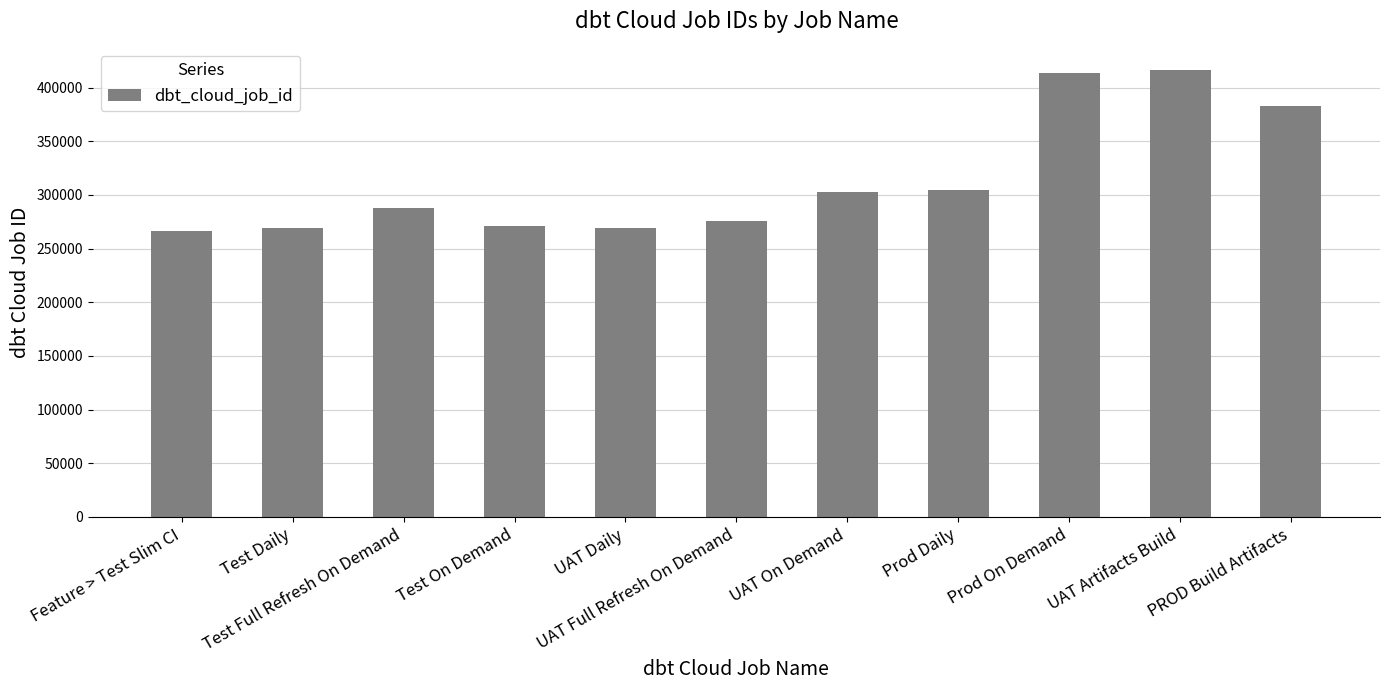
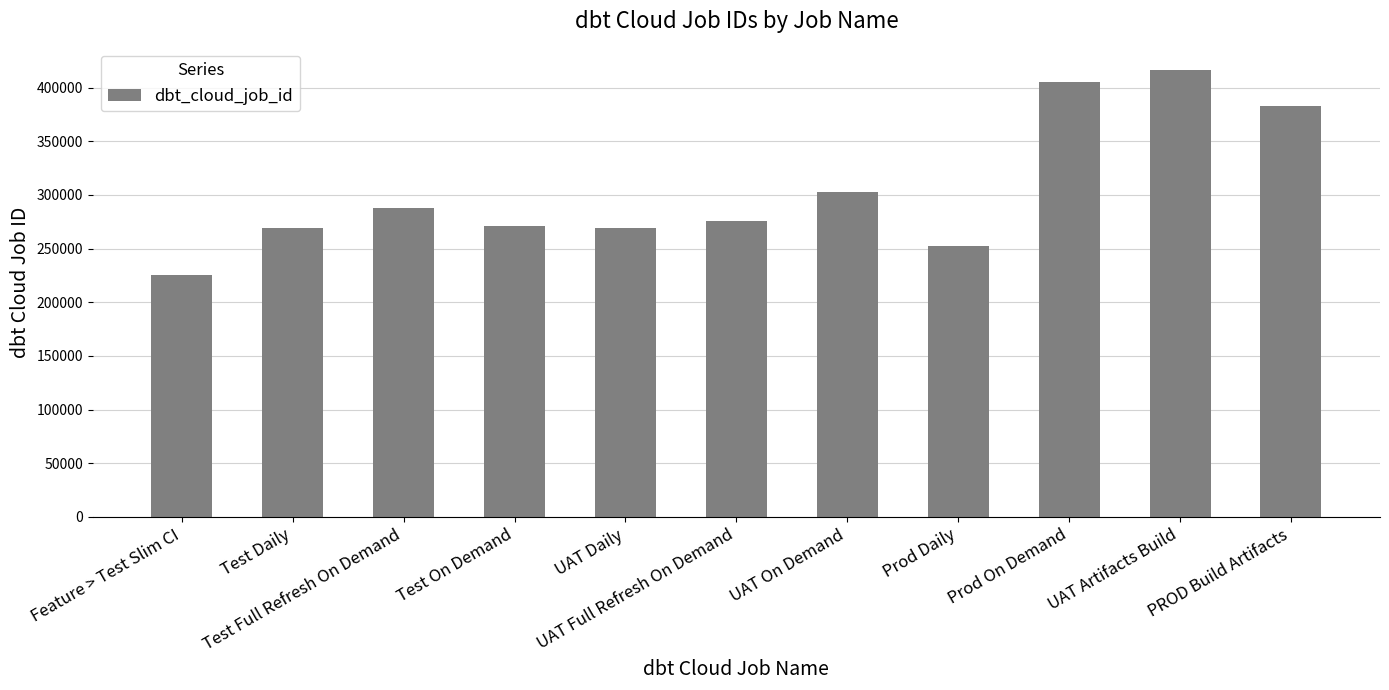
  {
-   "Feature > Test Slim CI": 266000,
+   "Feature > Test Slim CI": 225000,
    "Test Daily": 269000,
    "Test Full Refresh On Demand": 288000,
    "Test On Demand": 271000,
    "UAT Daily": 269000,
    "UAT Full Refresh On Demand": 276000,
    "UAT On Demand": 303000,
-   "Prod Daily": 304000,
-   "Prod On Demand": 414000,
+   "Prod Daily": 253000,
+   "Prod On Demand": 406000,
    "UAT Artifacts Build": 417000,
    "PROD Build Artifacts": 383000
  }
